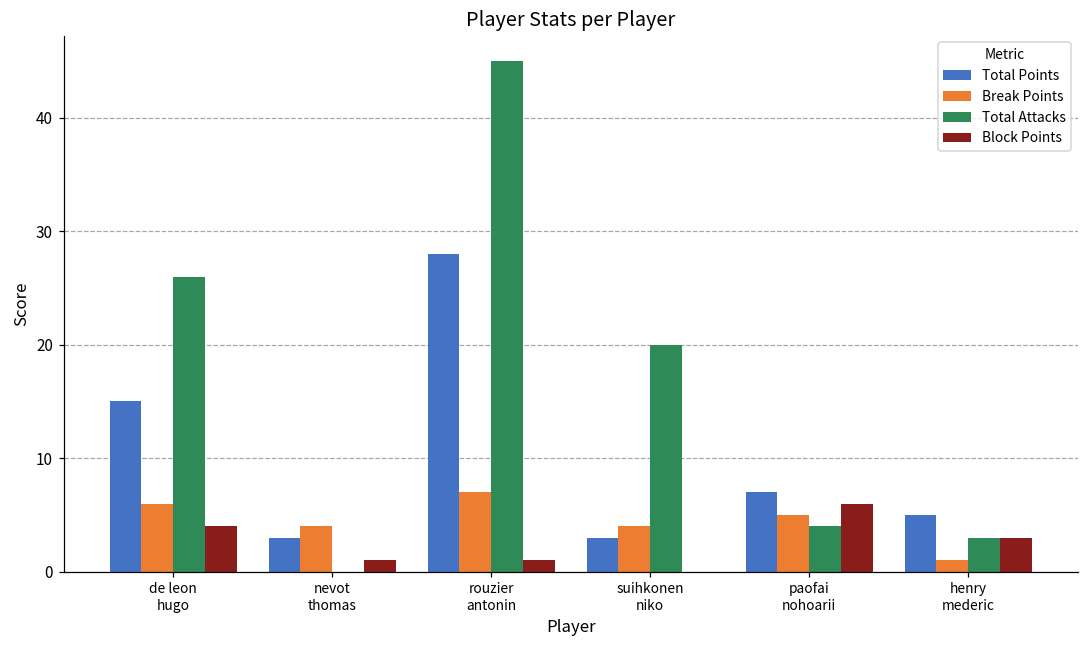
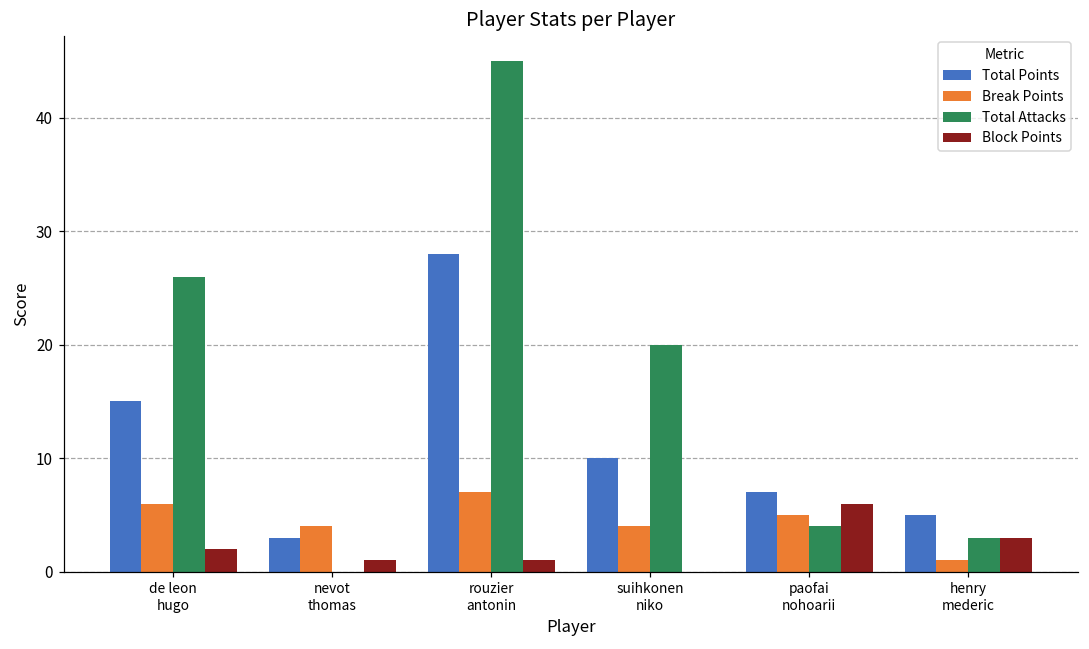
  {
    "Total Points": {
      "de leon hugo": 15,
      "nevot thomas": 3,
      "rouzier antonin": 28,
-     "suihkonen niko": 3,
+     "suihkonen niko": 10,
      "paofai nohoarii": 7,
      "henry mederic": 5
    },
    "Break Points": {
      "de leon hugo": 6,
      "nevot thomas": 4,
      "rouzier antonin": 7,
      "suihkonen niko": 4,
      "paofai nohoarii": 5,
      "henry mederic": 1
    },
    "Total Attacks": {
      "de leon hugo": 26,
      "nevot thomas": 0,
      "rouzier antonin": 45,
      "suihkonen niko": 20,
      "paofai nohoarii": 4,
      "henry mederic": 3
    },
    "Block Points": {
-     "de leon hugo": 4,
+     "de leon hugo": 2,
      "nevot thomas": 1,
      "rouzier antonin": 1,
      "suihkonen niko": 0,
      "paofai nohoarii": 6,
      "henry mederic": 3
    }
  }
